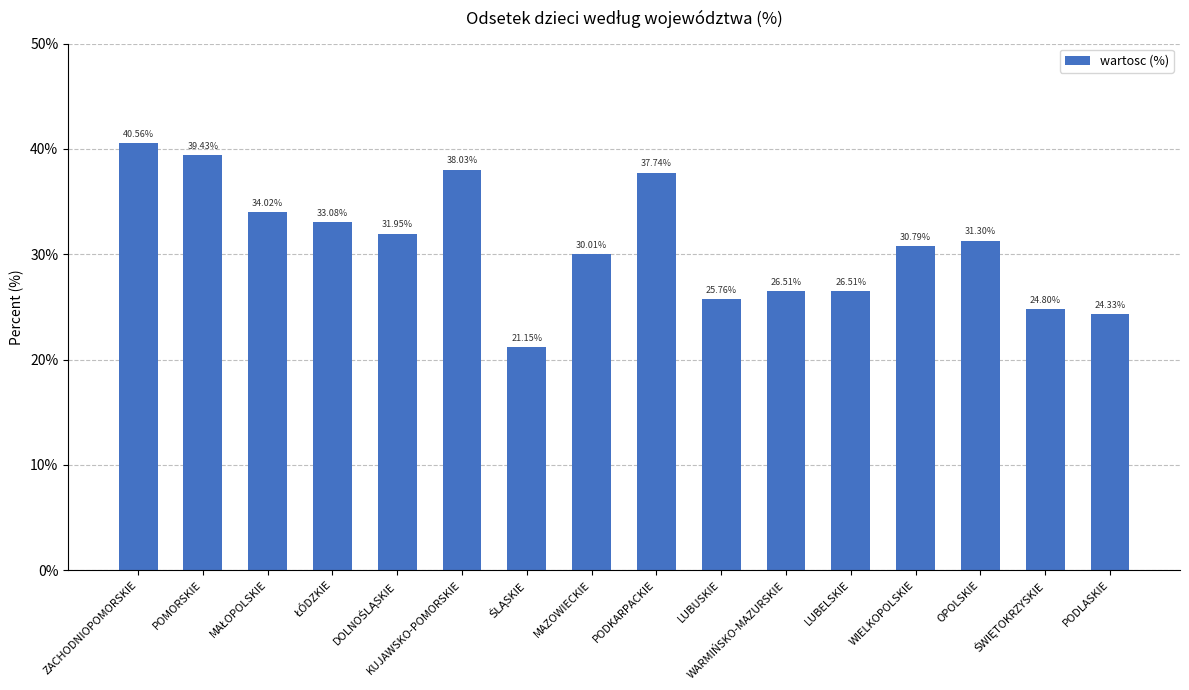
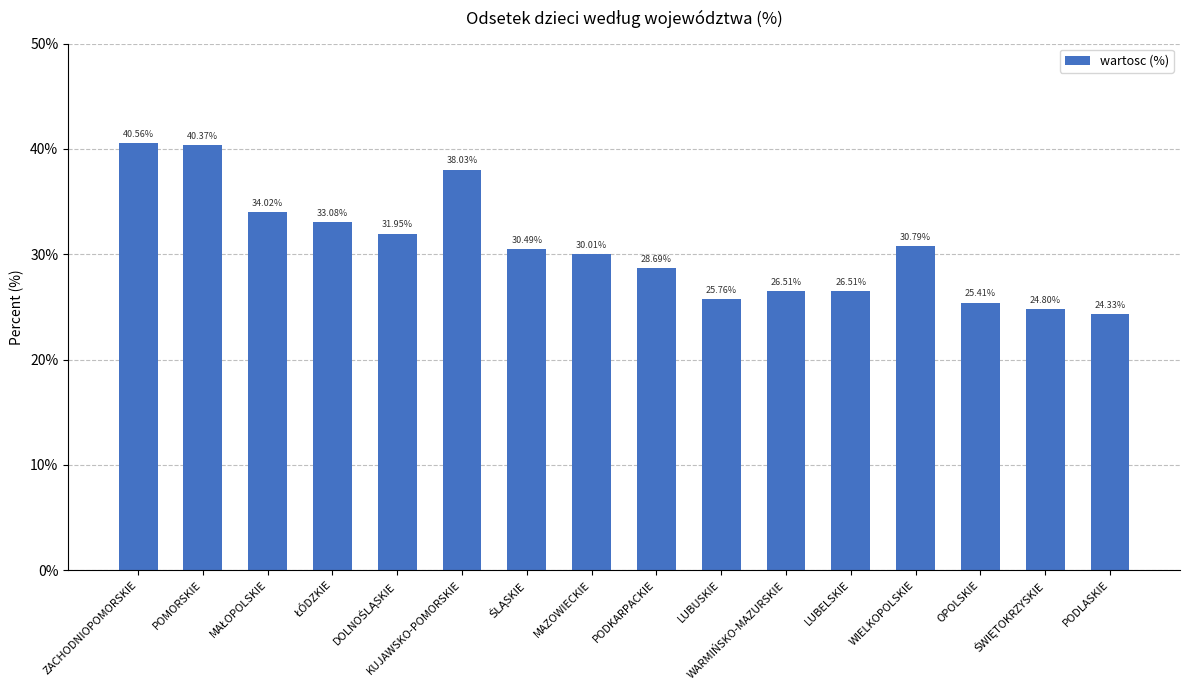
  {
    "ZACHODNIOPOMORSKIE": "40.56%",
-   "POMORSKIE": "39.43%",
+   "POMORSKIE": "40.37%",
    "MAŁOPOLSKIE": "34.02%",
    "ŁÓDZKIE": "33.08%",
    "DOLNOŚLĄSKIE": "31.95%",
    "KUJAWSKO-POMORSKIE": "38.03%",
-   "ŚLĄSKIE": "21.15%",
+   "ŚLĄSKIE": "30.49%",
    "MAZOWIECKIE": "30.01%",
-   "PODKARPACKIE": "37.74%",
+   "PODKARPACKIE": "28.69%",
    "LUBUSKIE": "25.76%",
    "WARMIŃSKO-MAZURSKIE": "26.51%",
    "LUBELSKIE": "26.51%",
    "WIELKOPOLSKIE": "30.79%",
-   "OPOLSKIE": "31.30%",
+   "OPOLSKIE": "25.41%",
    "ŚWIĘTOKRZYSKIE": "24.80%",
    "PODLASKIE": "24.33%"
  }
